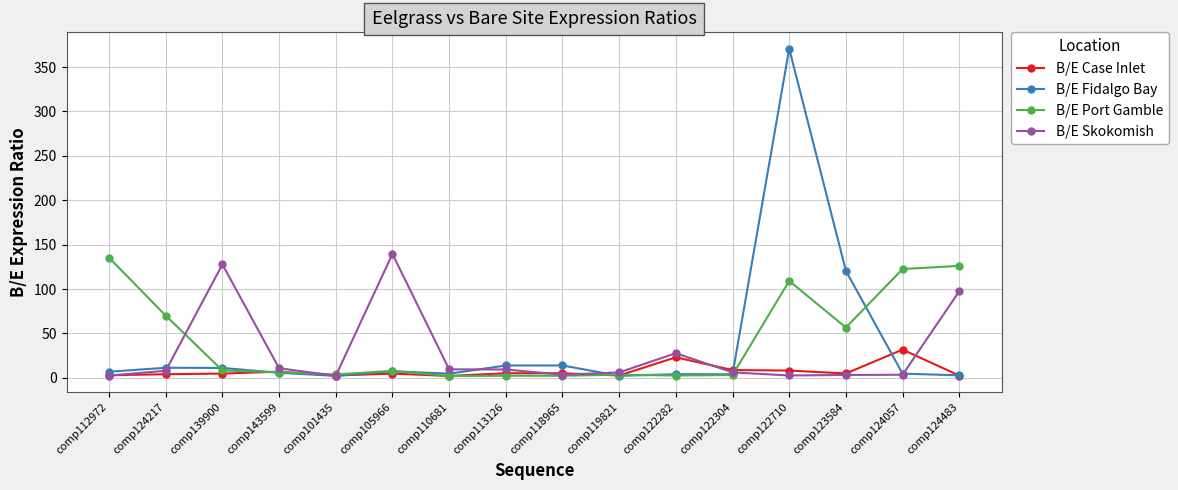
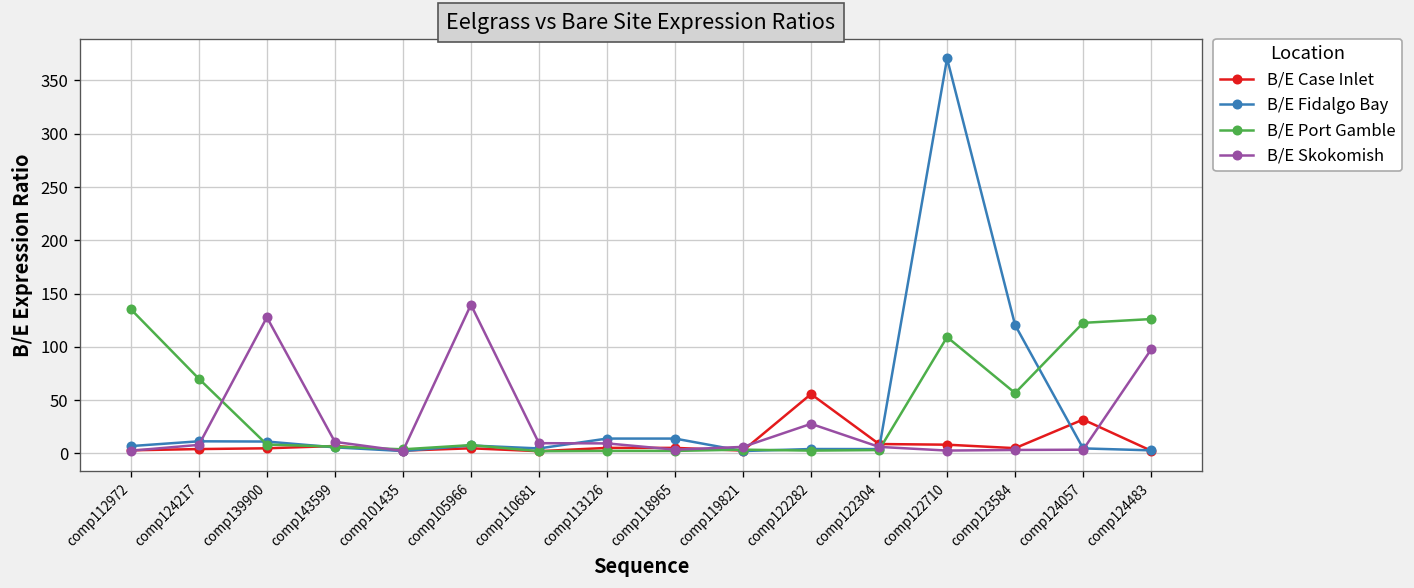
  {
    "B/E Case Inlet": {
      "comp124217": 0,
      "comp139900": 0,
      "comp113126": 10,
-     "comp122282": 20,
+     "comp122282": 60,
      "comp122710": 10,
      "comp124057": 30
    },
    "B/E Fidalgo Bay": {
      "comp112972": 10,
      "comp124217": 10,
      "comp113126": 10,
      "comp118965": 10,
      "comp122710": 370,
      "comp123584": 120
    },
    "B/E Port Gamble": {
      "comp112972": 140,
      "comp124217": 70,
      "comp113126": 0,
      "comp122710": 110,
      "comp123584": 60,
      "comp124057": 120,
      "comp124483": 130
    },
    "B/E Skokomish": {
      "comp124217": 10,
      "comp139900": 130,
      "comp143599": 10,
      "comp105966": 140,
      "comp110681": 10,
      "comp113126": 10,
      "comp122282": 30,
      "comp122710": 0,
      "comp124483": 100
    }
  }
